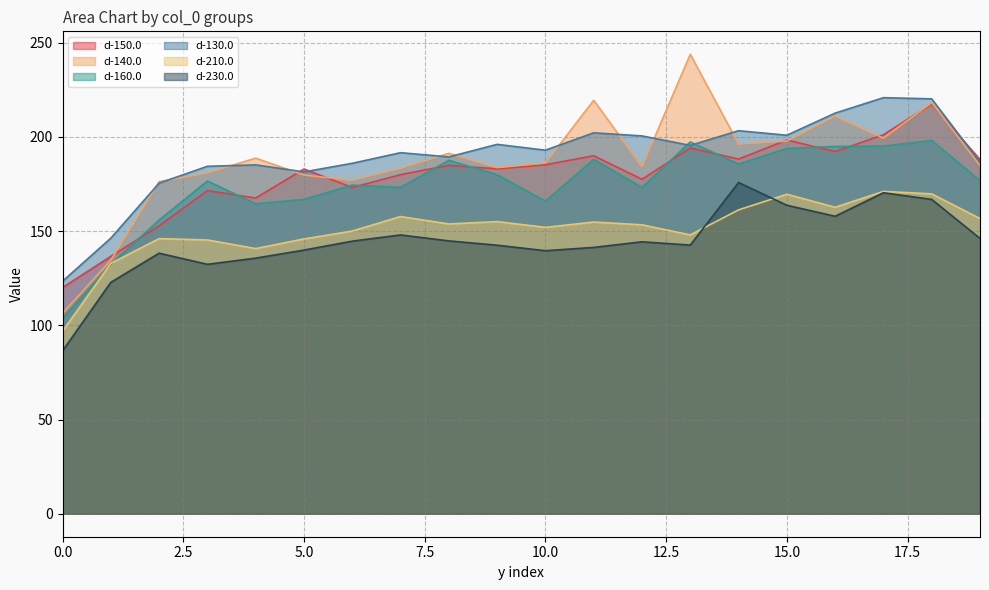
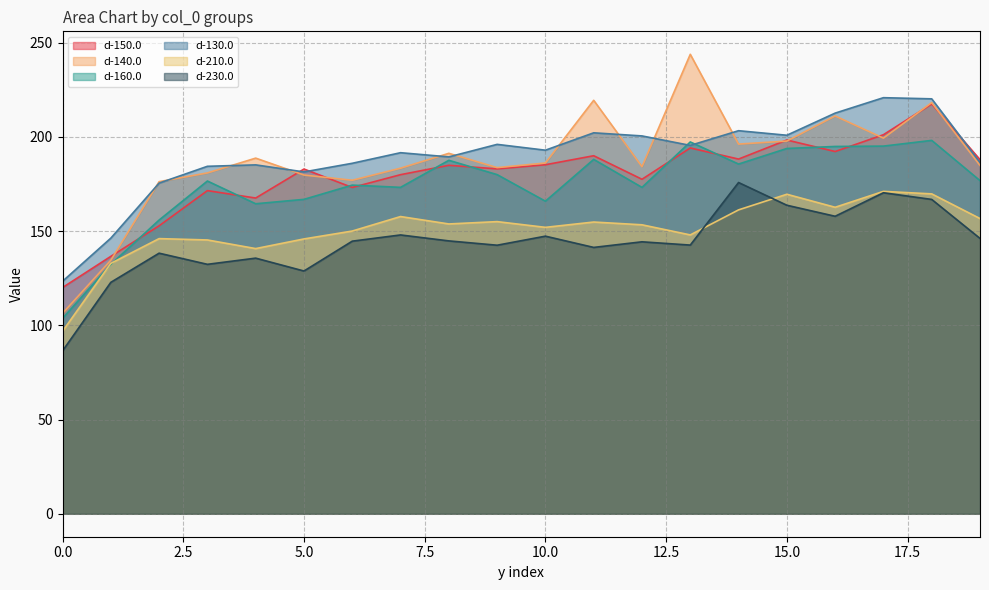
  {
    "d-150.0": {
      "0.0": 120,
      "5.0": 183
    },
    "d-230.0": {
      "0.0": 86,
-     "5.0": 140,
-     "10.0": 140,
+     "5.0": 129,
+     "10.0": 147,
      "15.0": 164
    }
  }
